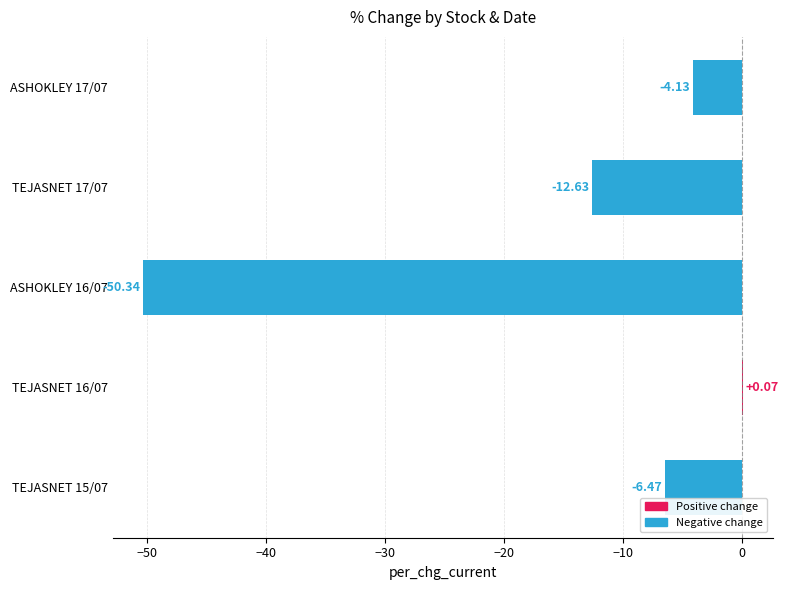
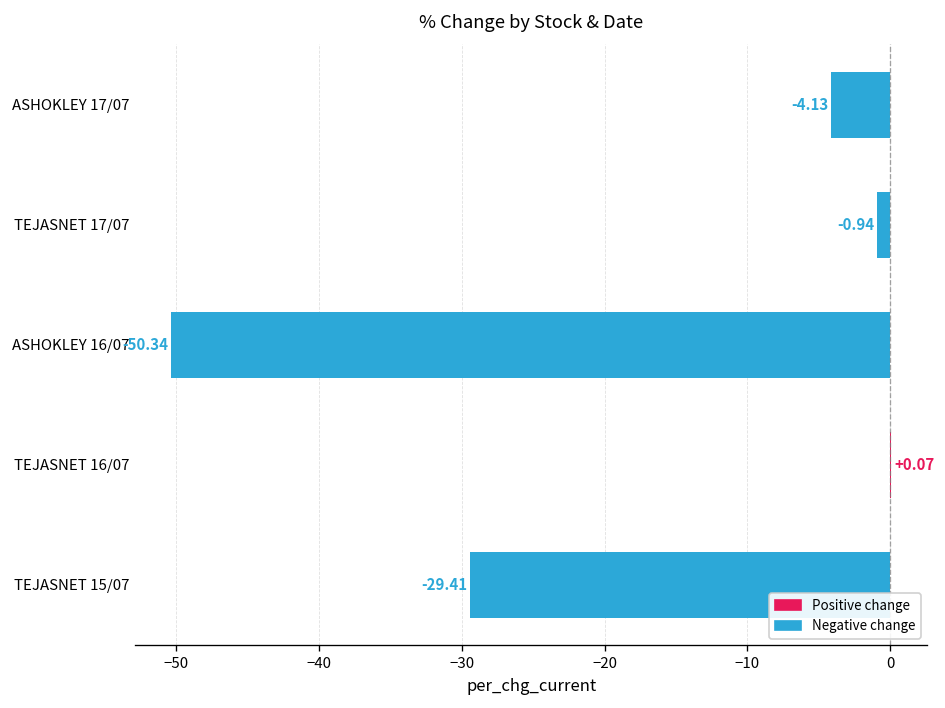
  {
    "ASHOKLEY 17/07": "-4.13",
-   "TEJASNET 17/07": "-12.63",
+   "TEJASNET 17/07": "-0.94",
    "ASHOKLEY 16/07": "-50.34",
    "TEJASNET 16/07": "+0.07",
-   "TEJASNET 15/07": "-6.47"
+   "TEJASNET 15/07": "-29.41"
  }
